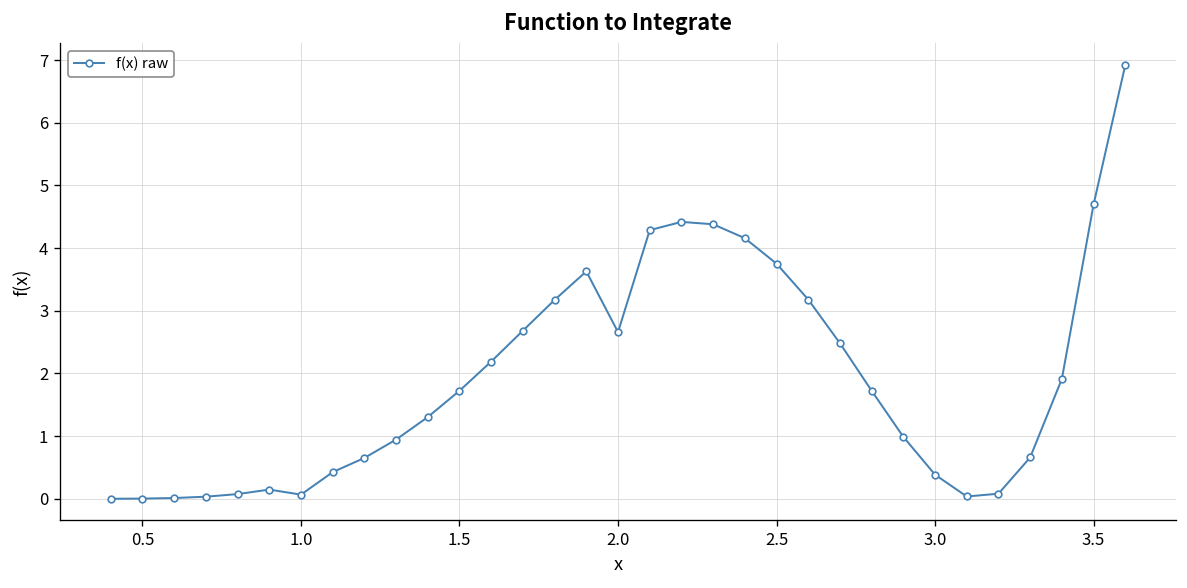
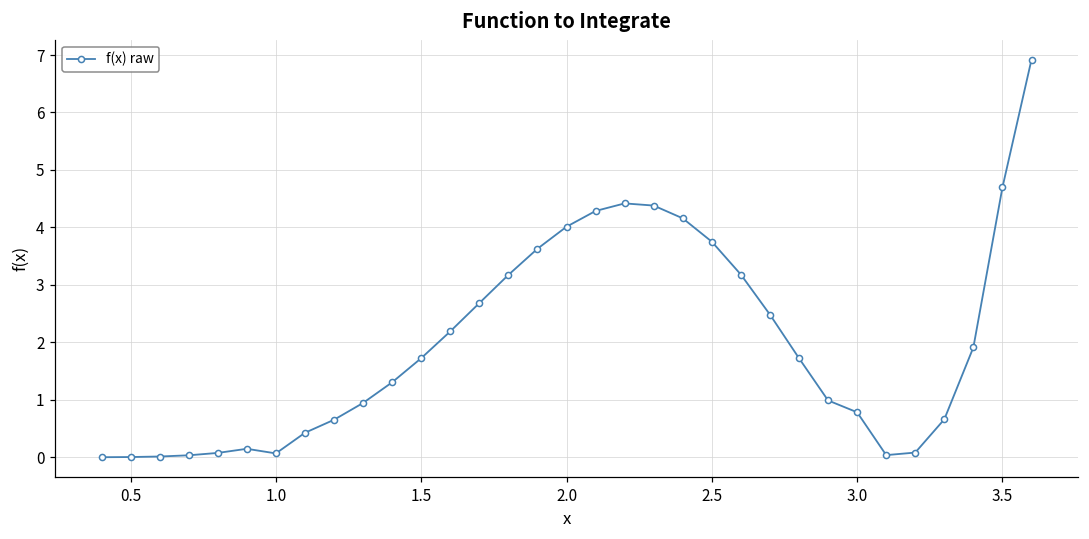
  {
    "0.5": 0.0,
    "1.0": 0.1,
    "1.5": 1.7,
-   "2.0": 2.7,
+   "2.0": 4.0,
    "2.5": 3.8,
-   "3.0": 0.4,
+   "3.0": 0.8,
    "3.5": 4.7
  }
